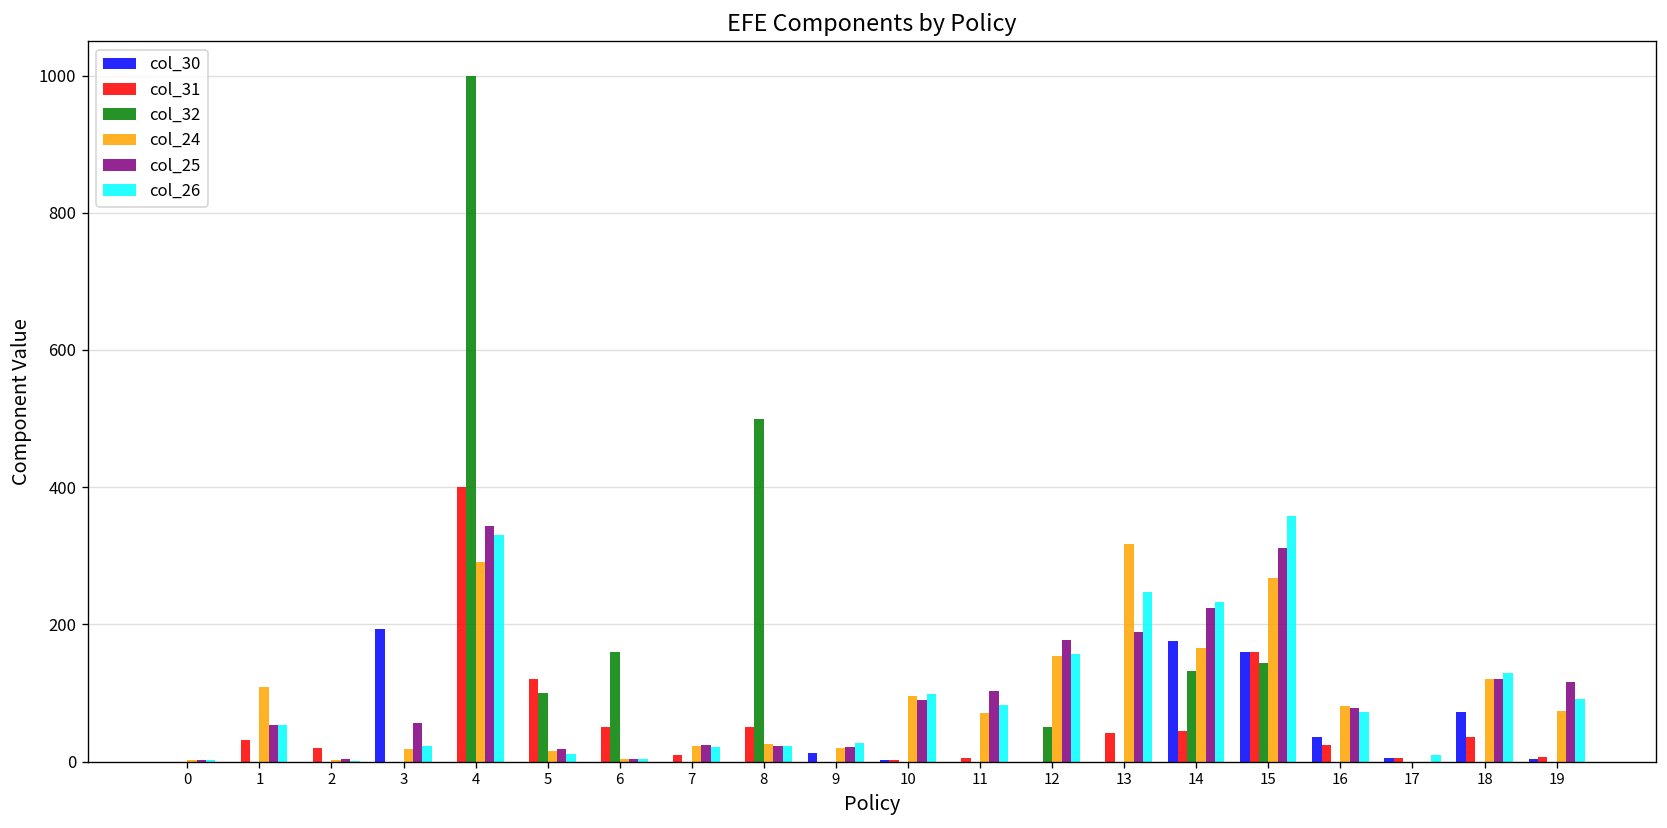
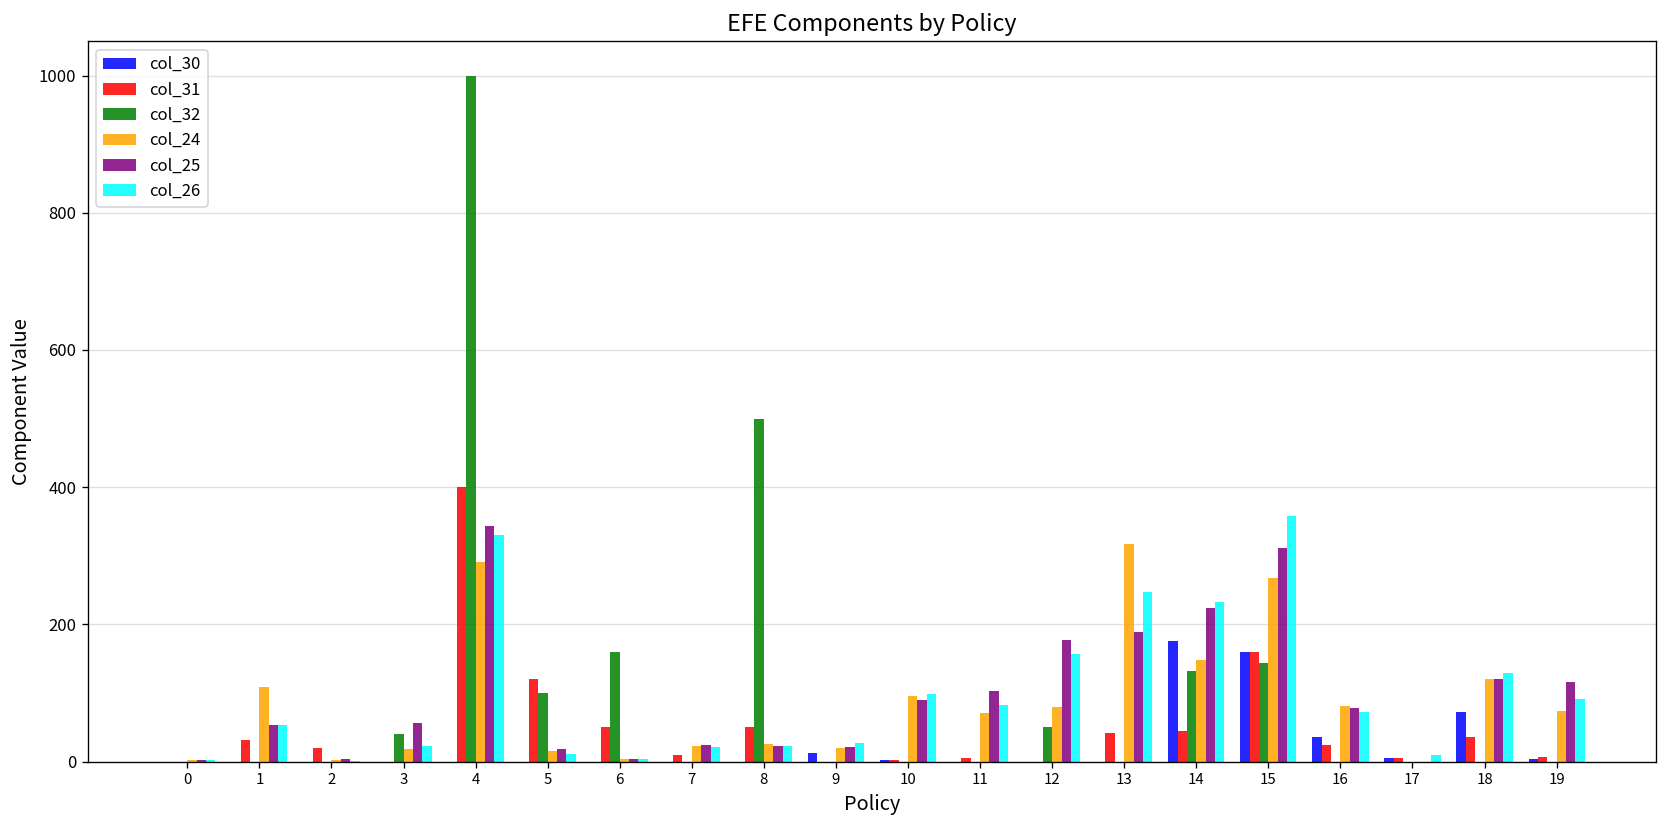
  {
    "col_30": {
      "0": 0,
      "1": 0,
      "2": 0,
-     "3": 190,
+     "3": 0,
      "4": 0,
      "5": 0,
      "6": 0,
      "7": 0,
      "8": 0,
      "9": 10,
      "11": 0,
      "12": 0,
      "13": 0,
      "14": 180,
      "15": 160,
      "16": 40,
      "17": 10,
      "18": 70
    },
    "col_31": {
      "0": 0,
      "1": 30,
      "2": 20,
      "3": 0,
      "4": 400,
      "5": 120,
      "6": 50,
      "7": 10,
      "8": 50,
      "9": 0,
      "11": 10,
      "12": 0,
      "13": 40,
      "14": 40,
      "15": 160,
      "16": 20,
      "17": 10,
      "18": 40,
      "19": 10
    },
    "col_32": {
      "0": 0,
      "1": 0,
      "2": 0,
-     "3": 0,
+     "3": 40,
      "4": 1000,
      "5": 100,
      "6": 160,
      "7": 0,
      "8": 500,
      "9": 0,
      "10": 0,
      "11": 0,
      "12": 50,
      "13": 0,
      "14": 130,
      "15": 140,
      "16": 0,
      "17": 0,
      "18": 0,
      "19": 0
    },
    "col_24": {
      "1": 110,
      "3": 20,
      "4": 290,
      "5": 20,
      "7": 20,
      "8": 30,
      "9": 20,
      "10": 100,
      "11": 70,
-     "12": 150,
+     "12": 80,
      "13": 320,
-     "14": 170,
+     "14": 150,
      "15": 270,
      "16": 80,
      "17": 0,
      "18": 120,
      "19": 70
    },
    "col_25": {
      "1": 50,
      "3": 60,
      "4": 340,
      "5": 20,
      "7": 20,
      "8": 20,
      "9": 20,
      "10": 90,
      "11": 100,
      "12": 180,
      "13": 190,
      "14": 220,
      "15": 310,
      "16": 80,
      "17": 0,
      "18": 120,
      "19": 120
    },
    "col_26": {
      "1": 50,
      "3": 20,
      "4": 330,
      "5": 10,
      "7": 20,
      "8": 20,
      "9": 30,
      "10": 100,
      "11": 80,
      "12": 160,
      "13": 250,
      "14": 230,
      "15": 360,
      "16": 70,
      "17": 10,
      "18": 130,
      "19": 90
    }
  }
